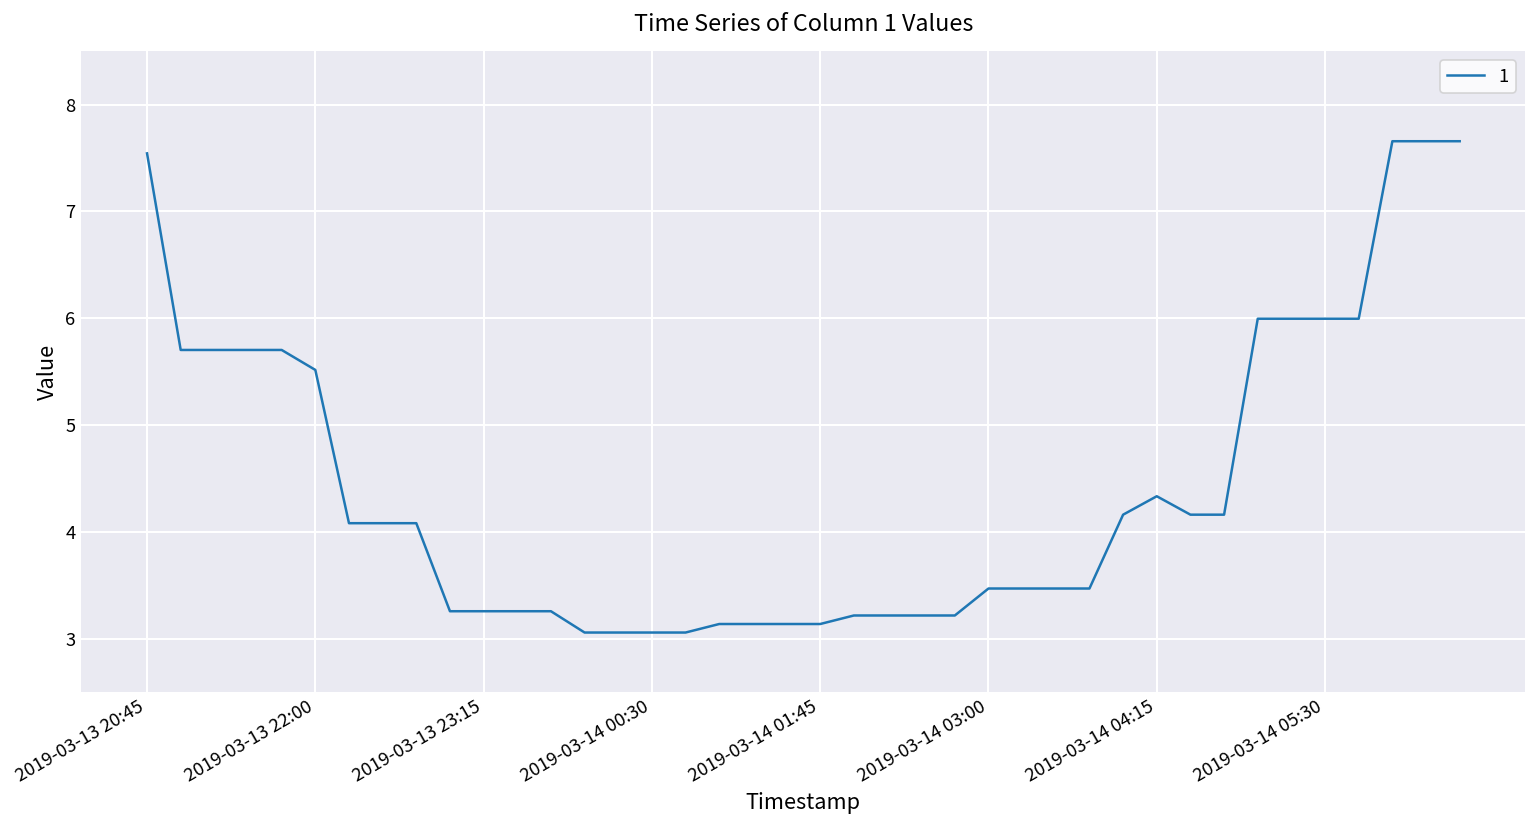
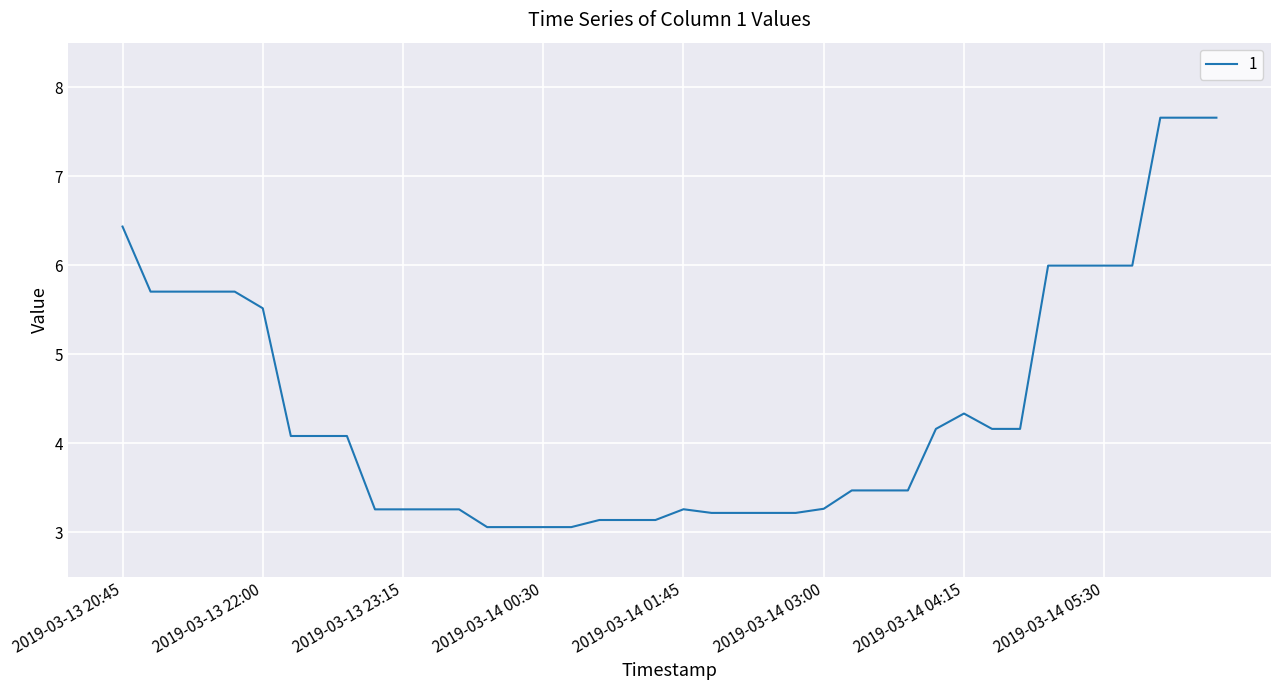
  {
-   "2019-03-13 20:45": 7.5,
+   "2019-03-13 20:45": 6.4,
    "2019-03-13 22:00": 5.5,
    "2019-03-13 23:15": 3.3,
    "2019-03-14 00:30": 3.1,
-   "2019-03-14 01:45": 3.1,
-   "2019-03-14 03:00": 3.5,
+   "2019-03-14 01:45": 3.3,
+   "2019-03-14 03:00": 3.3,
    "2019-03-14 04:15": 4.3,
    "2019-03-14 05:30": 6.0
  }
